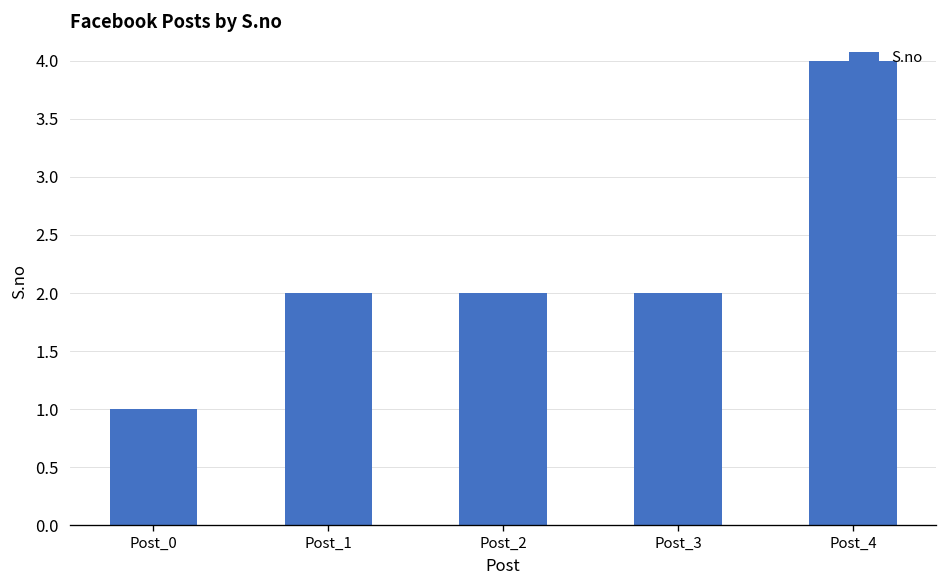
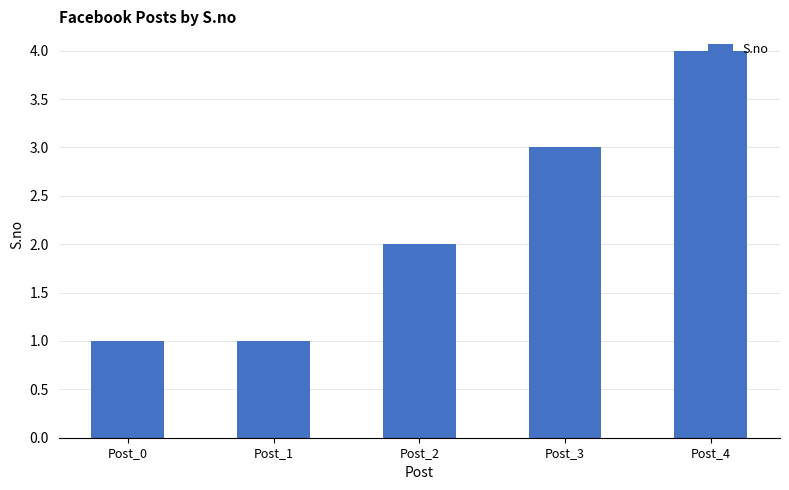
  {
    "Post_0": 1,
-   "Post_1": 2,
+   "Post_1": 1,
    "Post_2": 2,
-   "Post_3": 2,
+   "Post_3": 3,
    "Post_4": 4
  }
